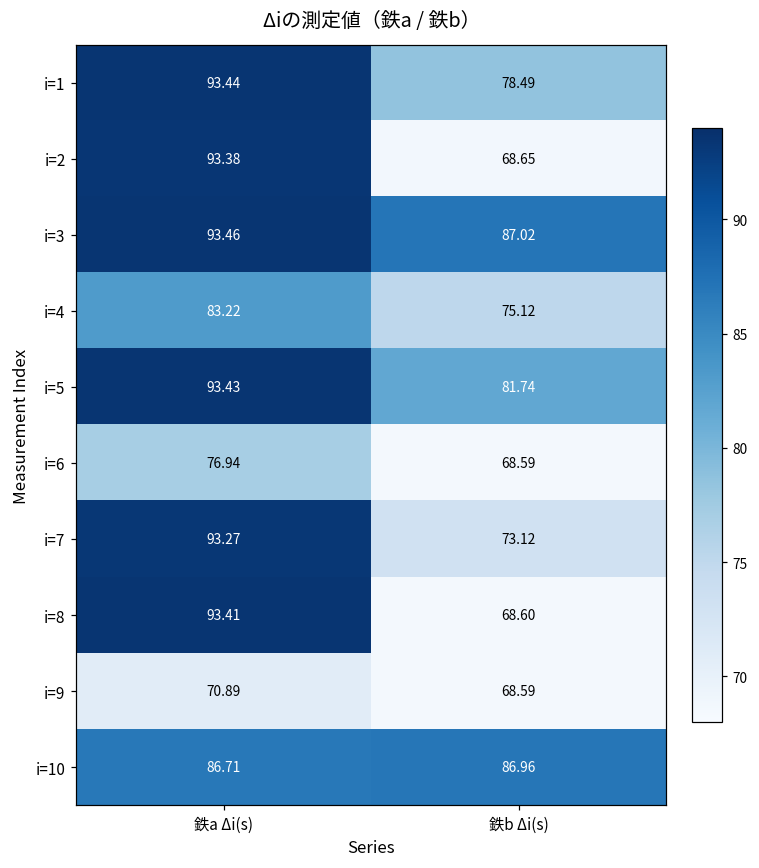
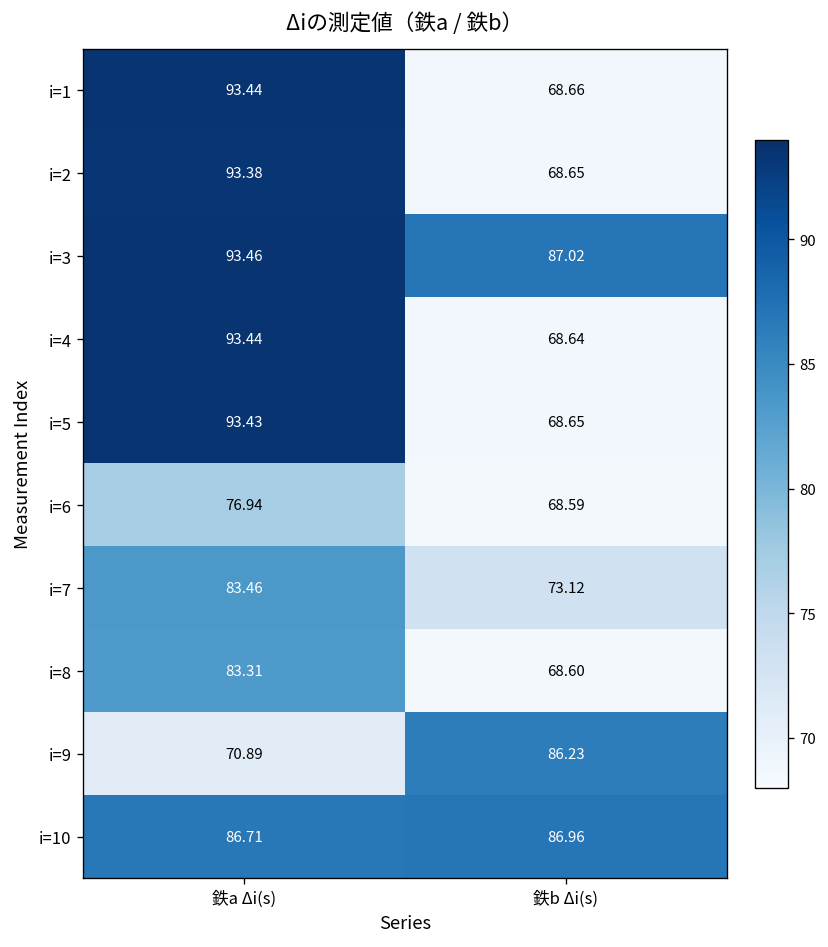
  {
    "i=1": {
      "鉄a Δi(s)": 93.44,
-     "鉄b Δi(s)": 78.49
+     "鉄b Δi(s)": 68.66
    },
    "i=2": {
      "鉄a Δi(s)": 93.38,
      "鉄b Δi(s)": 68.65
    },
    "i=3": {
      "鉄a Δi(s)": 93.46,
      "鉄b Δi(s)": 87.02
    },
    "i=4": {
-     "鉄a Δi(s)": 83.22,
-     "鉄b Δi(s)": 75.12
+     "鉄a Δi(s)": 93.44,
+     "鉄b Δi(s)": 68.64
    },
    "i=5": {
      "鉄a Δi(s)": 93.43,
-     "鉄b Δi(s)": 81.74
+     "鉄b Δi(s)": 68.65
    },
    "i=6": {
      "鉄a Δi(s)": 76.94,
      "鉄b Δi(s)": 68.59
    },
    "i=7": {
-     "鉄a Δi(s)": 93.27,
+     "鉄a Δi(s)": 83.46,
      "鉄b Δi(s)": 73.12
    },
    "i=8": {
-     "鉄a Δi(s)": 93.41,
+     "鉄a Δi(s)": 83.31,
      "鉄b Δi(s)": 68.60
    },
    "i=9": {
      "鉄a Δi(s)": 70.89,
-     "鉄b Δi(s)": 68.59
+     "鉄b Δi(s)": 86.23
    },
    "i=10": {
      "鉄a Δi(s)": 86.71,
      "鉄b Δi(s)": 86.96
    }
  }
